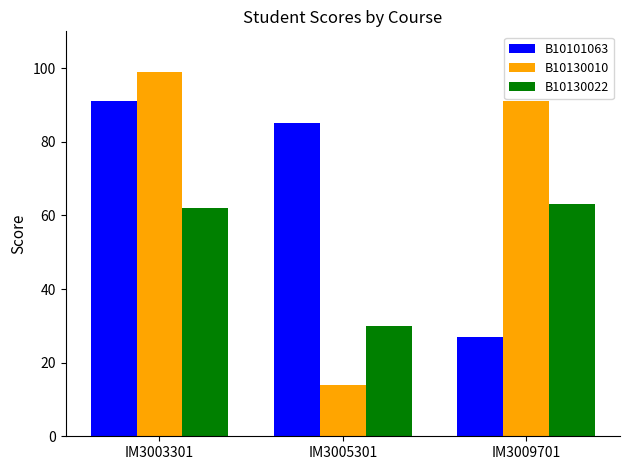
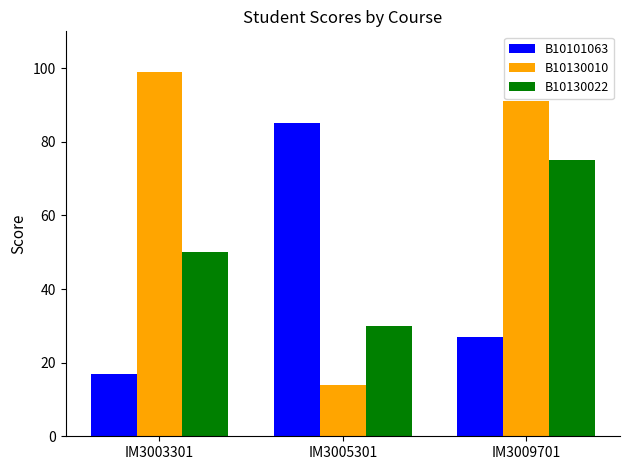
  {
    "B10101063": {
-     "IM3003301": 91,
+     "IM3003301": 17,
      "IM3005301": 85,
      "IM3009701": 27
    },
    "B10130010": {
      "IM3003301": 99,
      "IM3005301": 14,
      "IM3009701": 91
    },
    "B10130022": {
-     "IM3003301": 62,
+     "IM3003301": 50,
      "IM3005301": 30,
-     "IM3009701": 63
+     "IM3009701": 75
    }
  }
